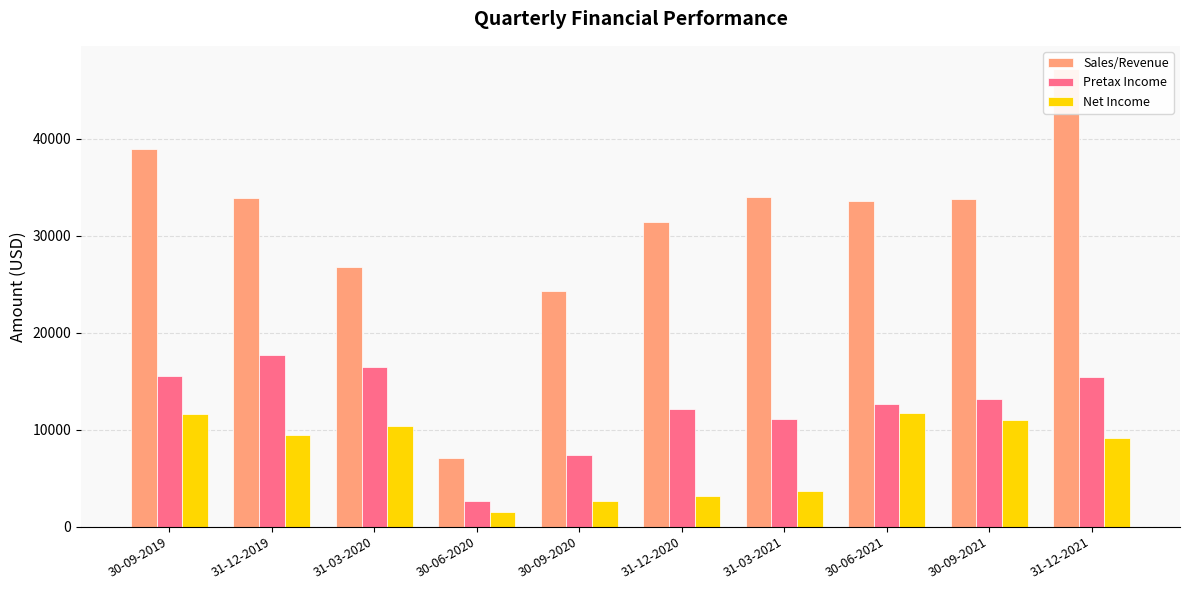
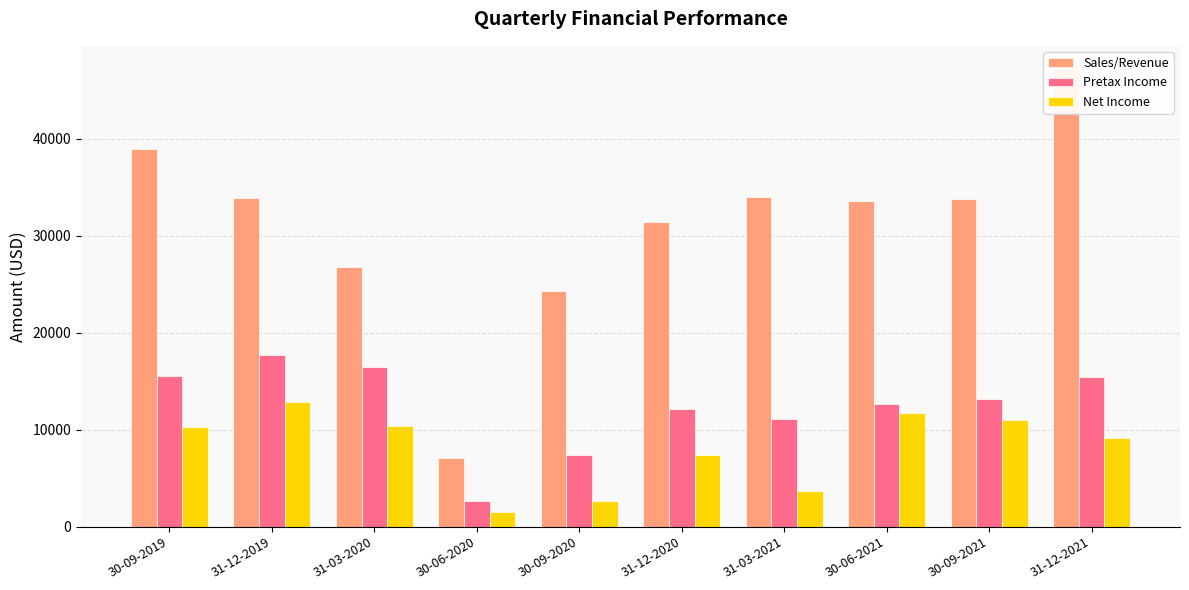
  {
    "Net Income": {
-     "30-09-2019": 12000,
-     "31-12-2019": 9000,
+     "30-09-2019": 10000,
+     "31-12-2019": 13000,
      "31-03-2020": 10000,
      "30-06-2020": 2000,
      "30-09-2020": 3000,
-     "31-12-2020": 3000,
+     "31-12-2020": 7000,
      "31-03-2021": 4000,
      "30-06-2021": 12000,
      "30-09-2021": 11000,
      "31-12-2021": 9000
    }
  }
